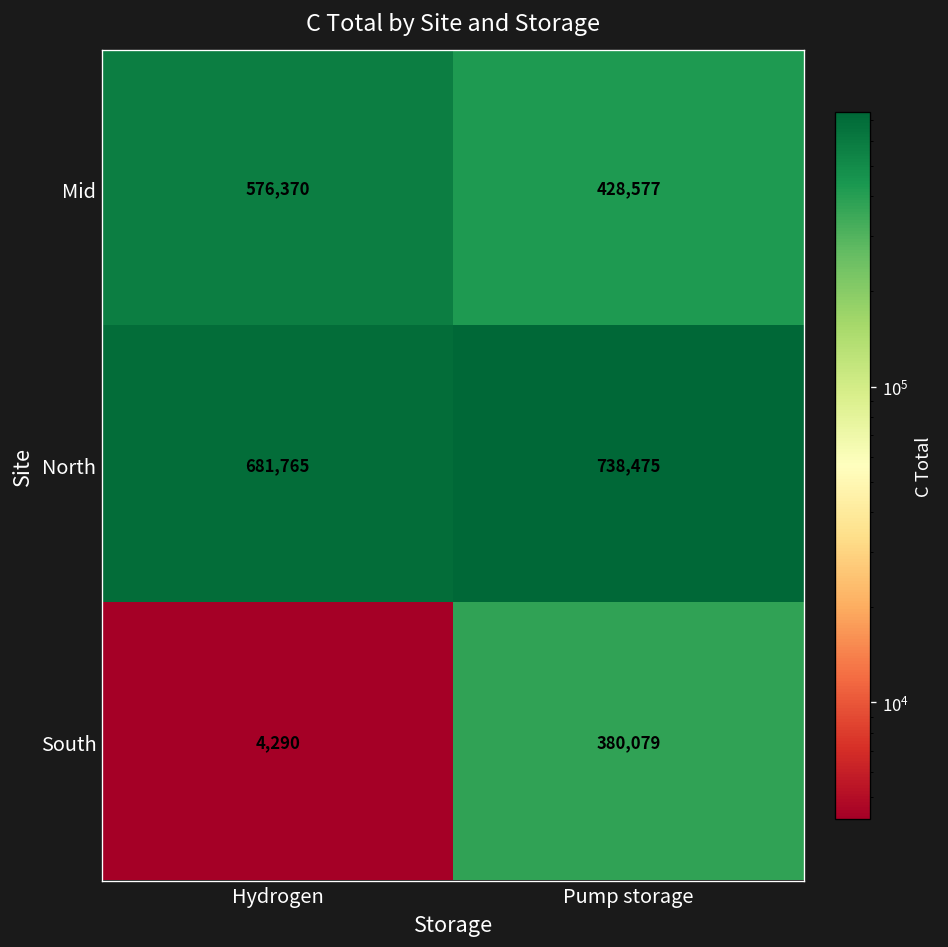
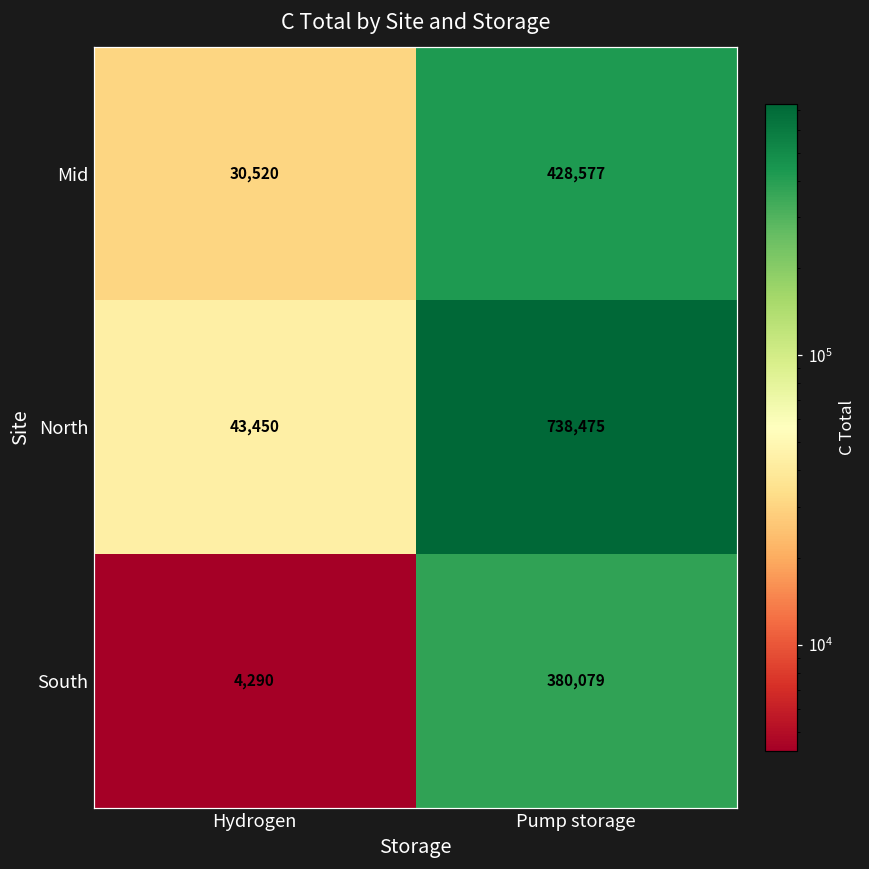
  {
    "Mid": {
-     "Hydrogen": "576,370",
+     "Hydrogen": "30,520",
      "Pump storage": "428,577"
    },
    "North": {
-     "Hydrogen": "681,765",
+     "Hydrogen": "43,450",
      "Pump storage": "738,475"
    },
    "South": {
      "Hydrogen": "4,290",
      "Pump storage": "380,079"
    }
  }
